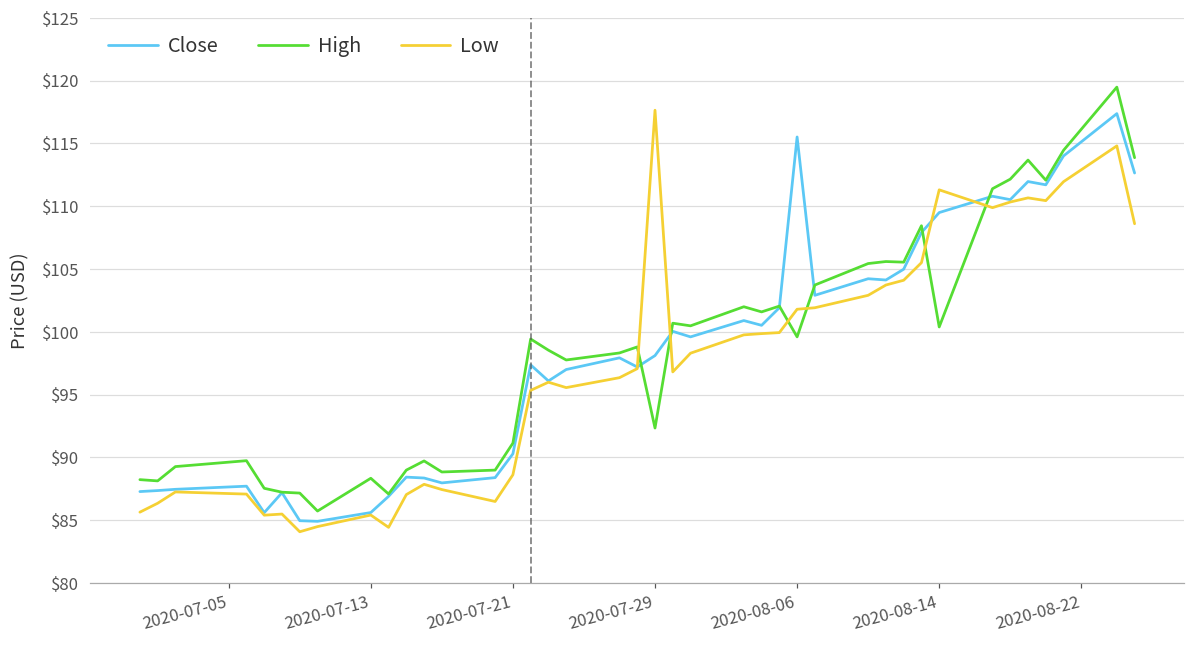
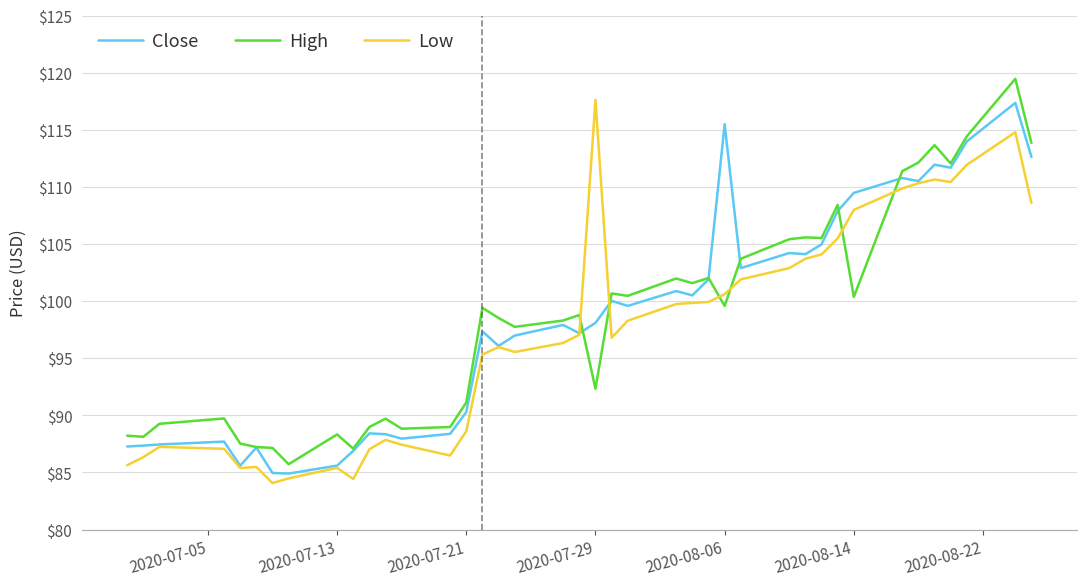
  {
    "Close": {
      "2020-07-21": "$90.3",
      "2020-07-29": "$98.1",
      "2020-08-06": "$115.5",
      "2020-08-14": "$109.5"
    },
    "High": {
      "2020-07-13": "$88.3",
      "2020-07-21": "$91.1",
      "2020-07-29": "$92.3",
      "2020-08-06": "$99.6",
      "2020-08-14": "$100.4"
    },
    "Low": {
      "2020-07-21": "$88.6",
      "2020-07-29": "$117.6",
-     "2020-08-06": "$101.8",
-     "2020-08-14": "$111.3"
+     "2020-08-06": "$100.6",
+     "2020-08-14": "$108.0"
    }
  }
